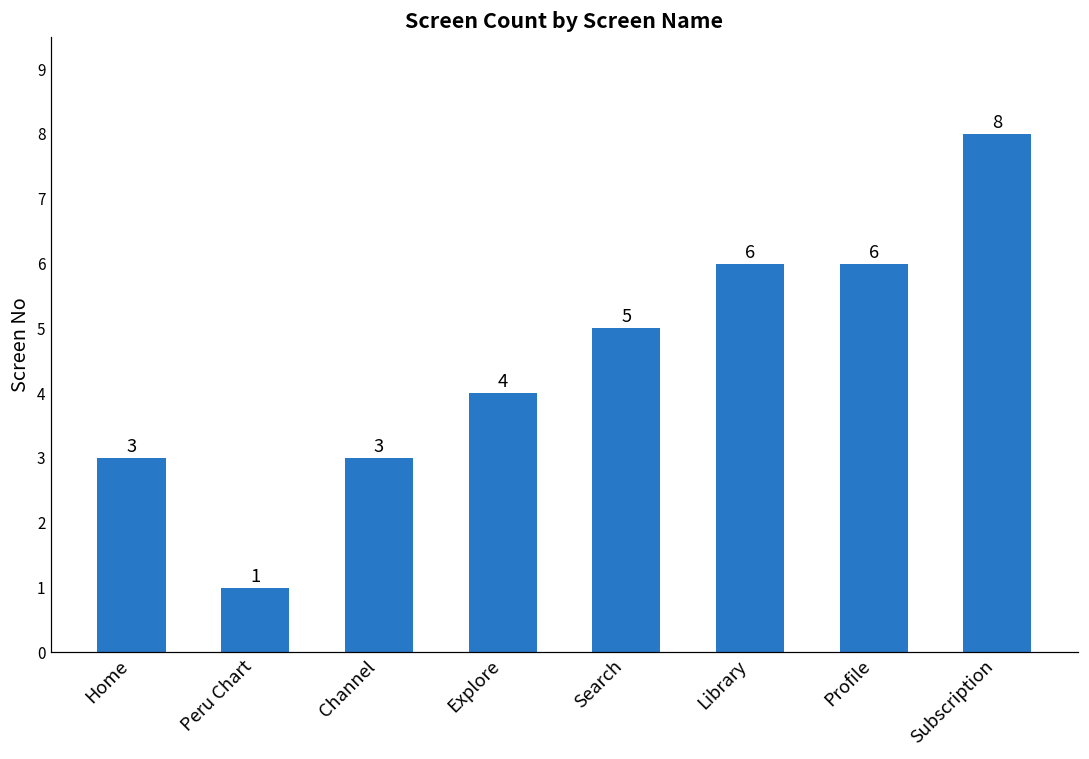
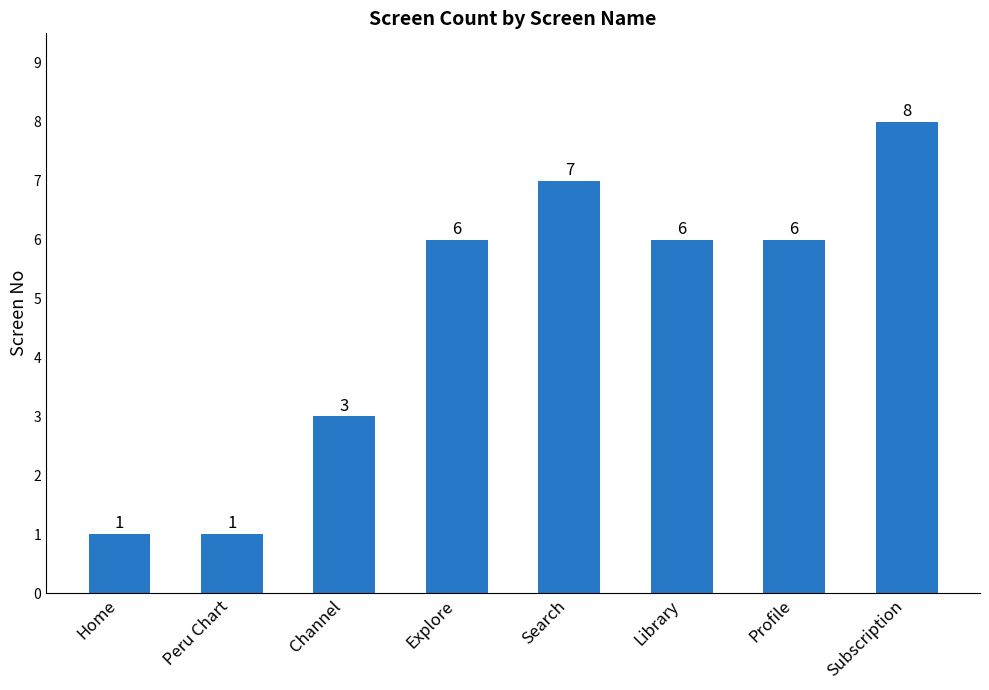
  {
-   "Home": 3,
+   "Home": 1,
    "Peru Chart": 1,
    "Channel": 3,
-   "Explore": 4,
-   "Search": 5,
+   "Explore": 6,
+   "Search": 7,
    "Library": 6,
    "Profile": 6,
    "Subscription": 8
  }
